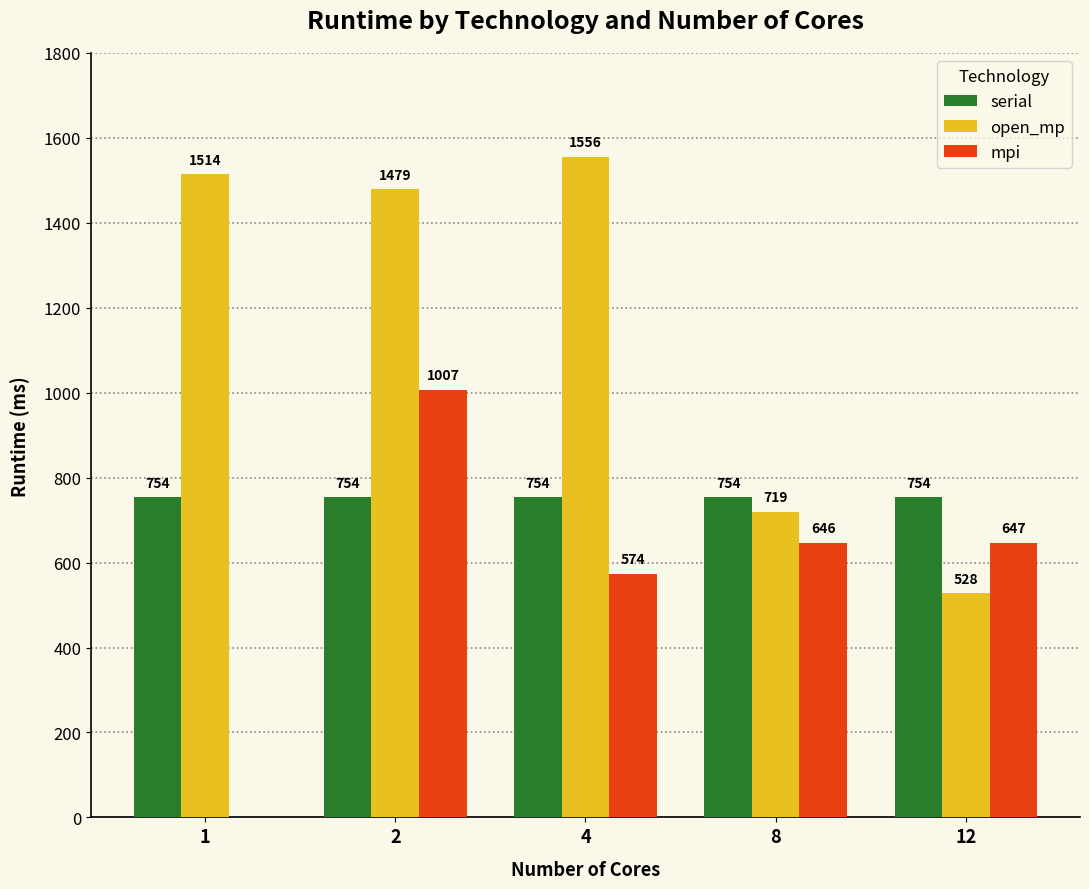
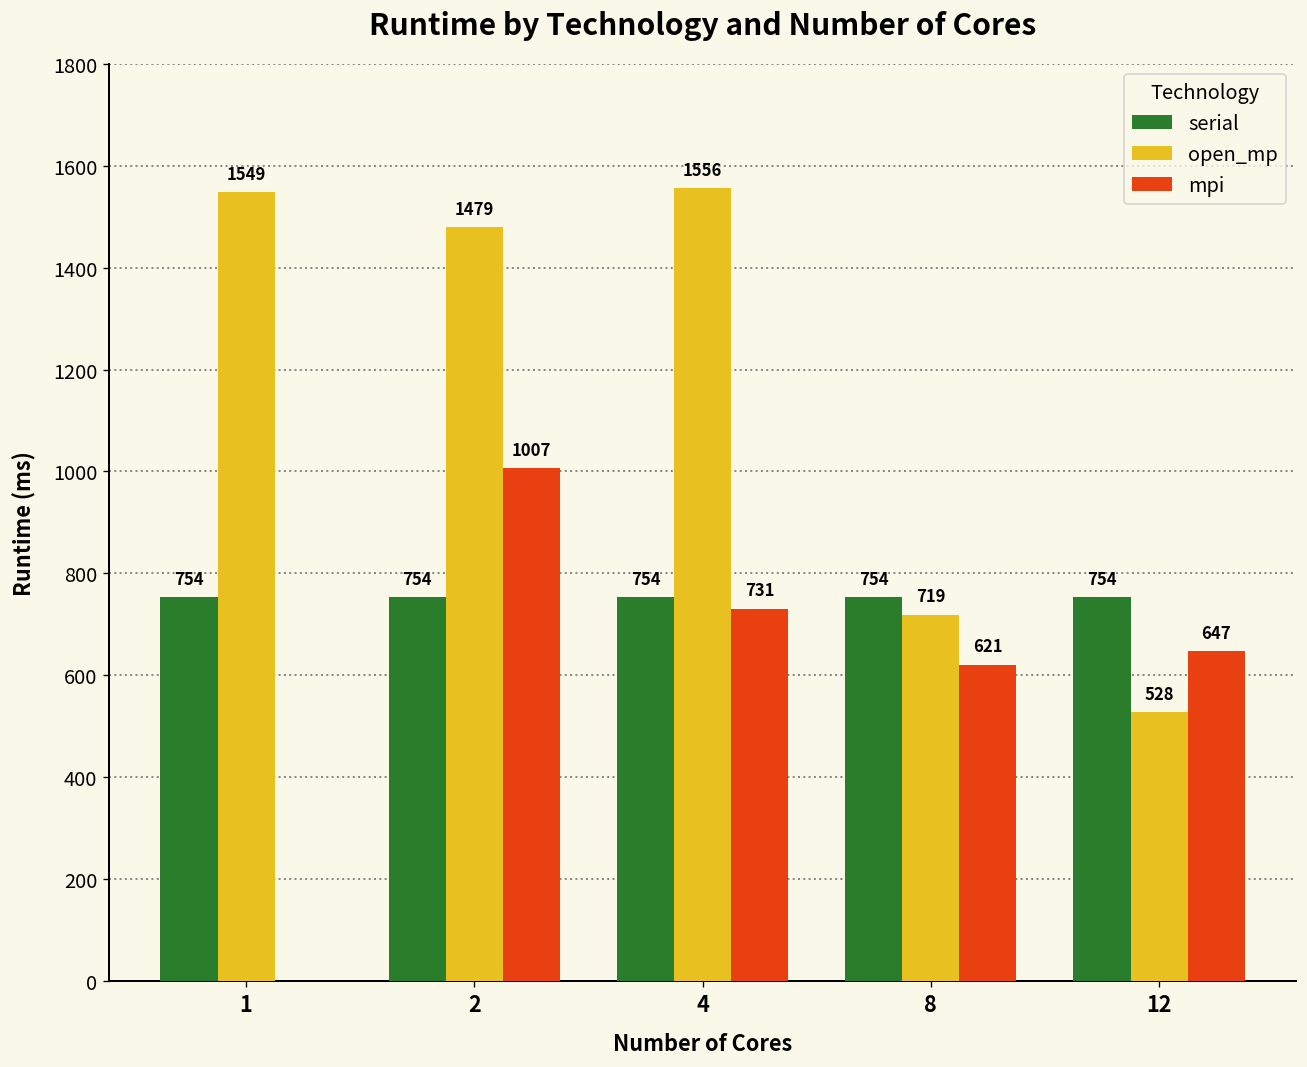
  {
    "serial": {
      "1": 754,
      "2": 754,
      "4": 754,
      "8": 754,
      "12": 754
    },
    "open_mp": {
-     "1": 1514,
+     "1": 1549,
      "2": 1479,
      "4": 1556,
      "8": 719,
      "12": 528
    },
    "mpi": {
      "2": 1007,
-     "4": 574,
-     "8": 646,
+     "4": 731,
+     "8": 621,
      "12": 647
    }
  }
